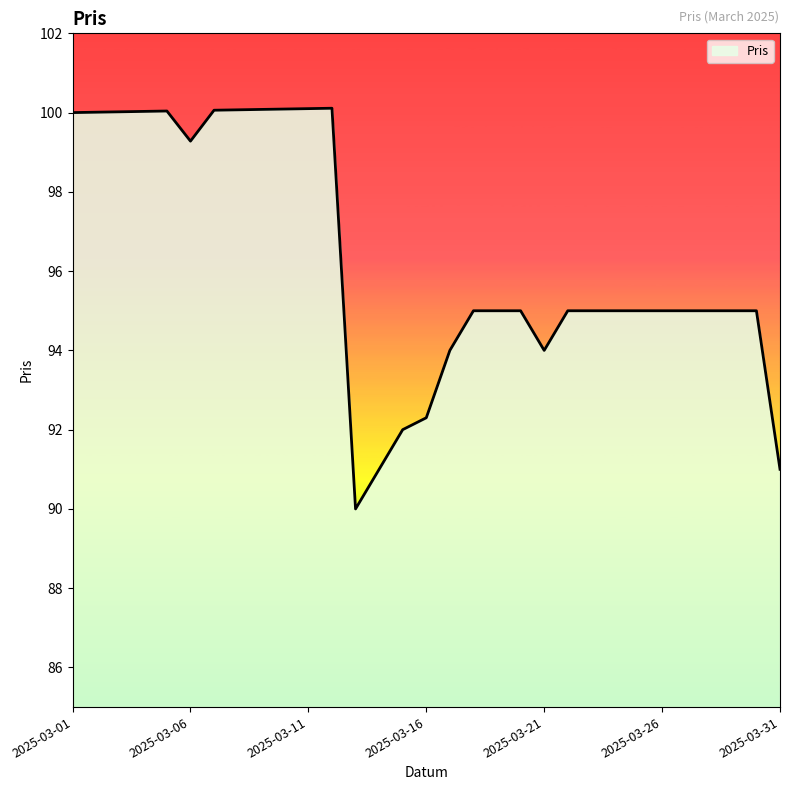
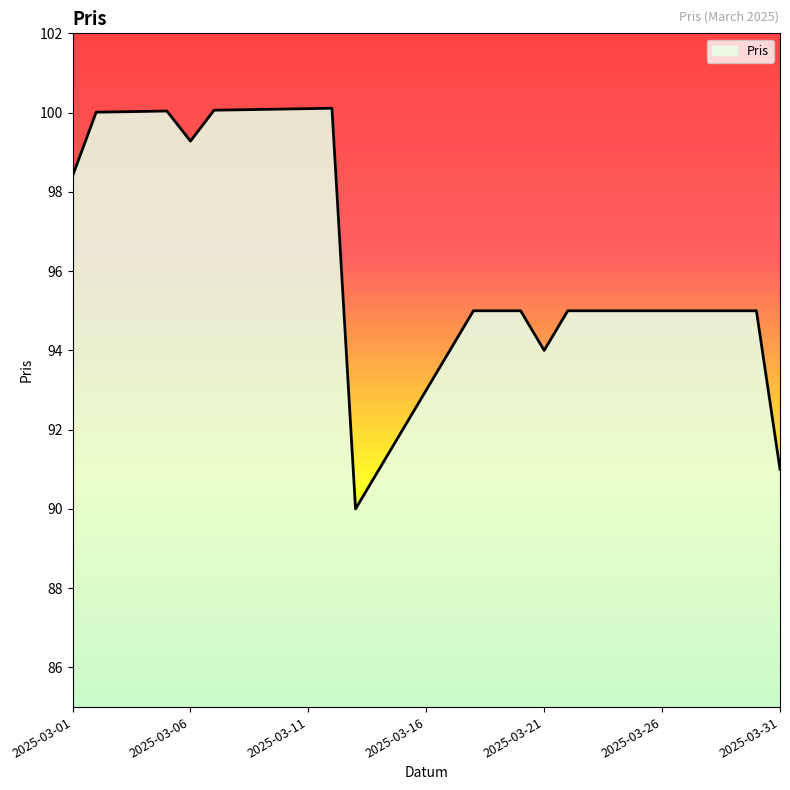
  {
-   "2025-03-01": 100.0,
+   "2025-03-01": 98.4,
    "2025-03-06": 99.3,
    "2025-03-11": 100.1,
-   "2025-03-16": 92.3,
+   "2025-03-16": 93.0,
    "2025-03-21": 94.0,
    "2025-03-26": 95.0,
    "2025-03-31": 91.0
  }
